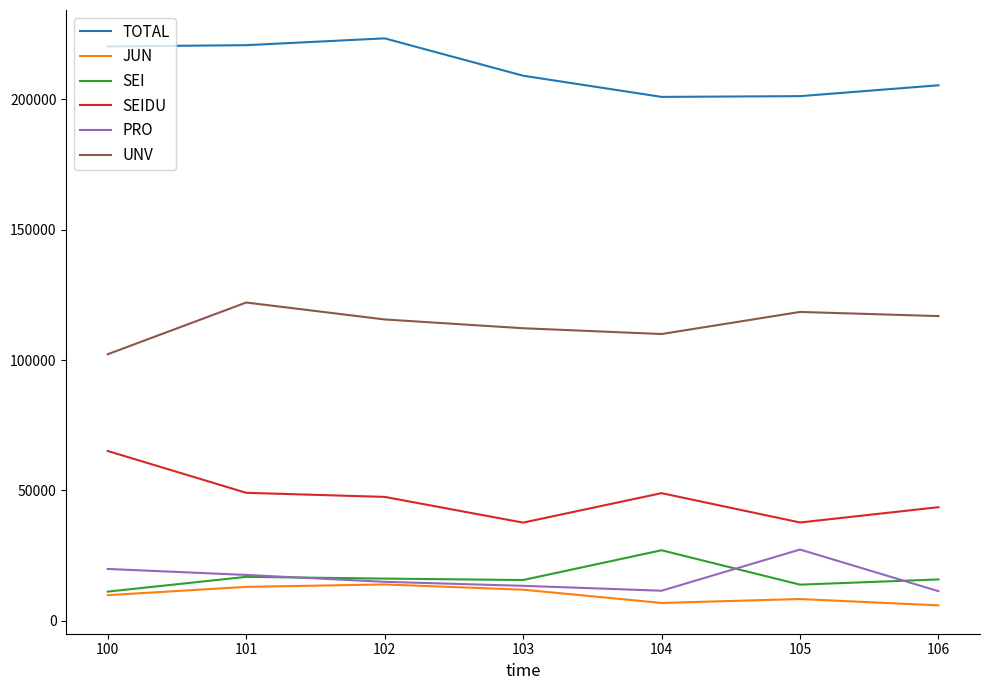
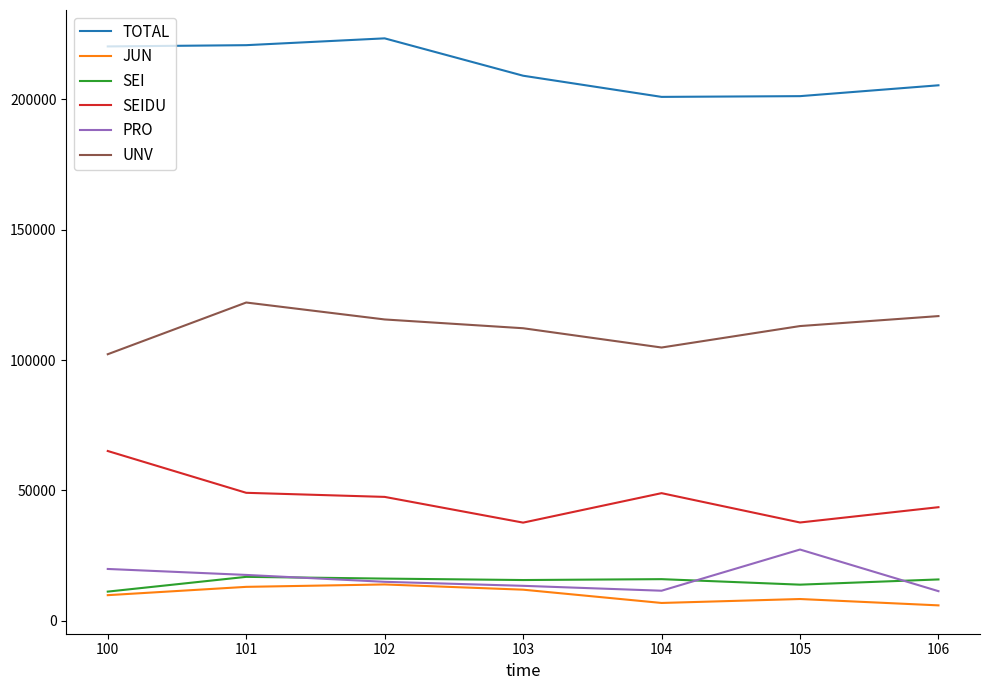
  {
    "TOTAL": {
      "101": 221000,
      "102": 223000,
      "103": 209000,
      "104": 201000,
      "105": 201000,
      "106": 205000
    },
    "JUN": {
      "100": 10000,
      "101": 13000,
      "102": 14000,
      "103": 12000,
      "104": 7000,
      "105": 8000,
      "106": 6000
    },
    "SEI": {
      "100": 11000,
      "102": 16000,
      "103": 16000,
-     "104": 27000,
+     "104": 16000,
      "105": 14000,
      "106": 16000
    },
    "SEIDU": {
      "100": 65000,
      "101": 49000,
      "102": 48000,
      "103": 38000,
      "104": 49000,
      "105": 38000,
      "106": 44000
    },
    "PRO": {
      "100": 20000,
      "102": 15000,
      "103": 13000,
      "104": 12000,
      "105": 27000,
      "106": 11000
    },
    "UNV": {
      "100": 102000,
      "101": 122000,
      "102": 116000,
      "103": 112000,
-     "104": 110000,
-     "105": 118000,
+     "104": 105000,
+     "105": 113000,
      "106": 117000
    }
  }
